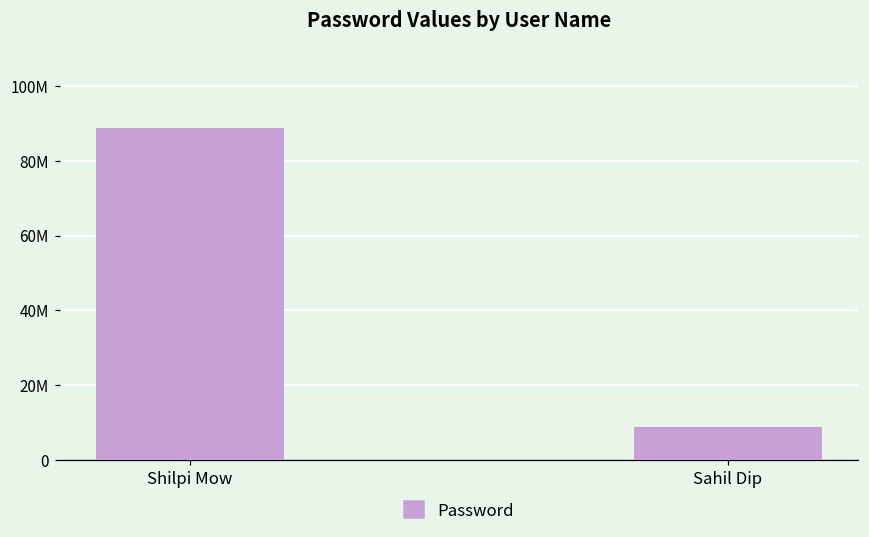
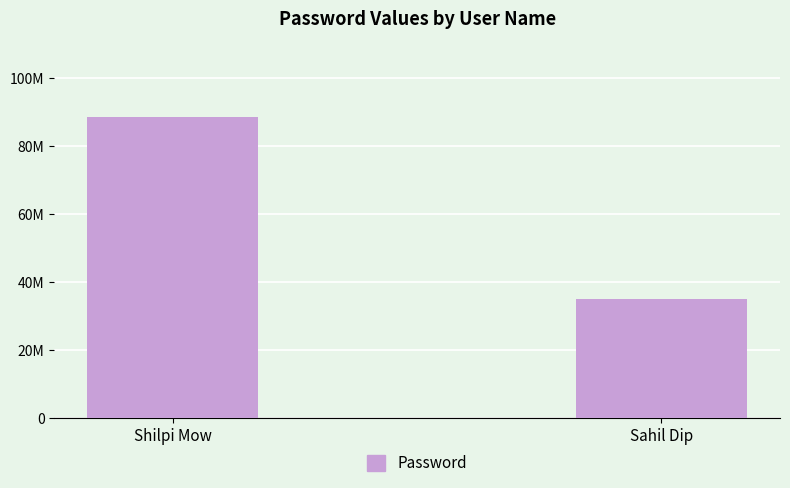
  {
    "Shilpi Mow": 89000000,
-   "Sahil Dip": 9000000
+   "Sahil Dip": 35000000
  }
